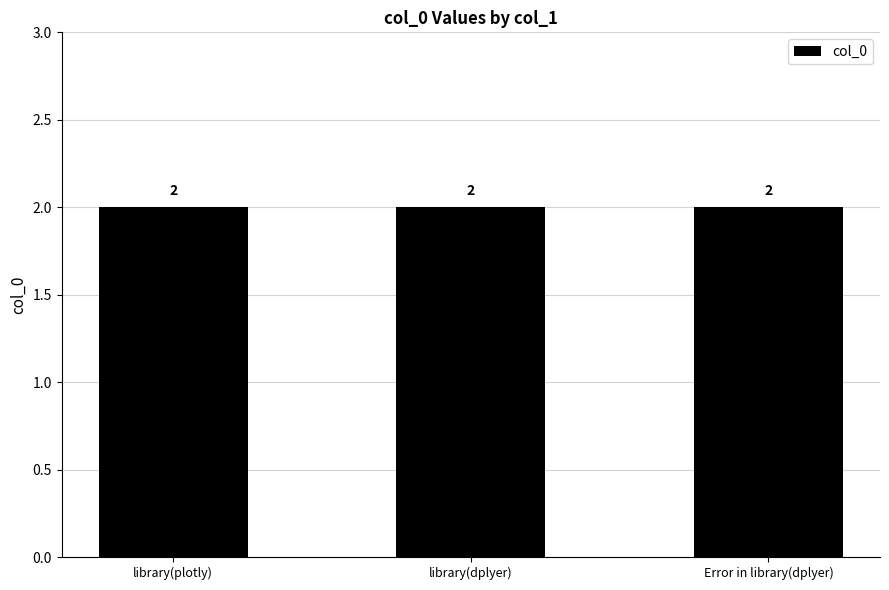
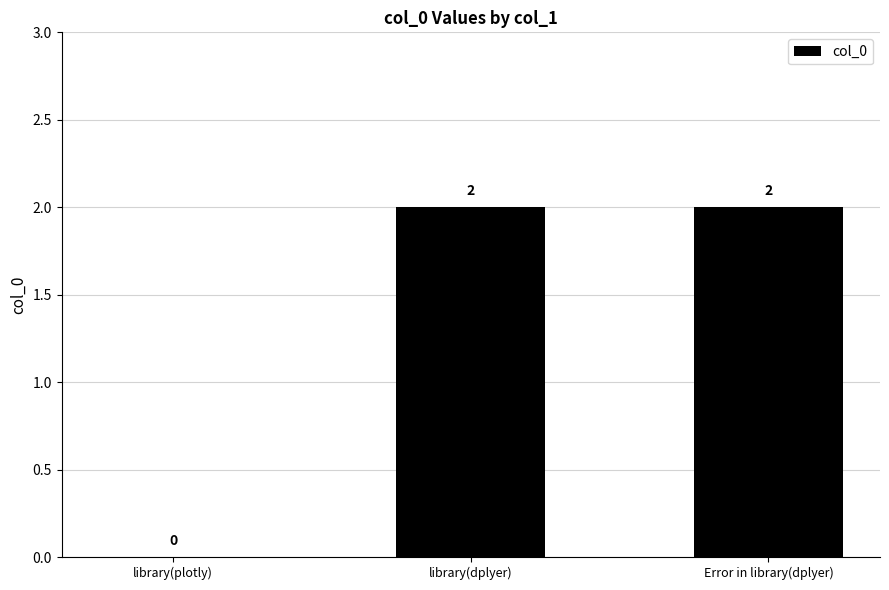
  {
-   "library(plotly)": 2,
+   "library(plotly)": 0,
    "library(dplyer)": 2,
    "Error in library(dplyer)": 2
  }
